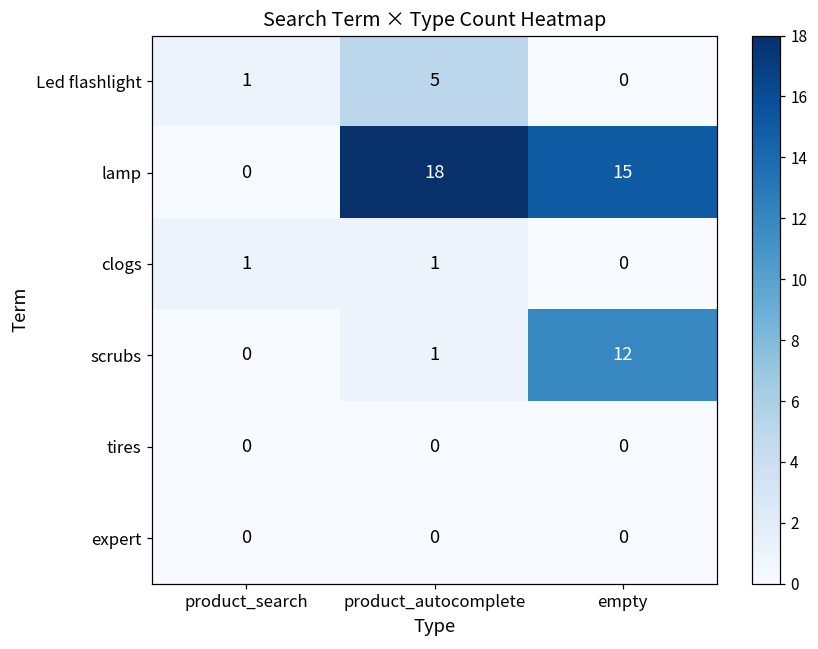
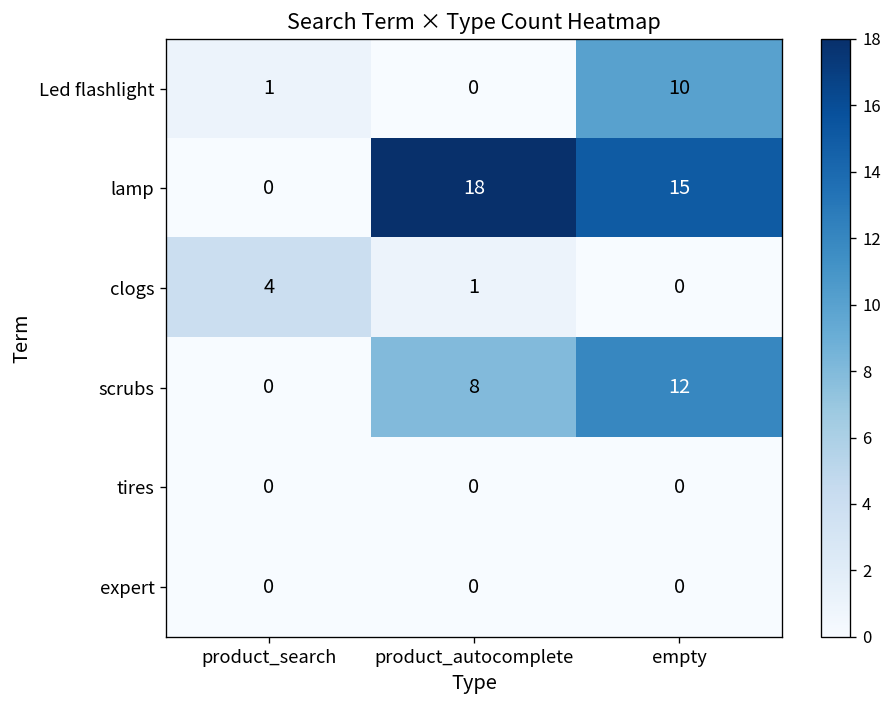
  {
    "Led flashlight": {
      "product_search": 1,
-     "product_autocomplete": 5,
-     "empty": 0
+     "product_autocomplete": 0,
+     "empty": 10
    },
    "lamp": {
      "product_search": 0,
      "product_autocomplete": 18,
      "empty": 15
    },
    "clogs": {
-     "product_search": 1,
+     "product_search": 4,
      "product_autocomplete": 1,
      "empty": 0
    },
    "scrubs": {
      "product_search": 0,
-     "product_autocomplete": 1,
+     "product_autocomplete": 8,
      "empty": 12
    },
    "tires": {
      "product_search": 0,
      "product_autocomplete": 0,
      "empty": 0
    },
    "expert": {
      "product_search": 0,
      "product_autocomplete": 0,
      "empty": 0
    }
  }
